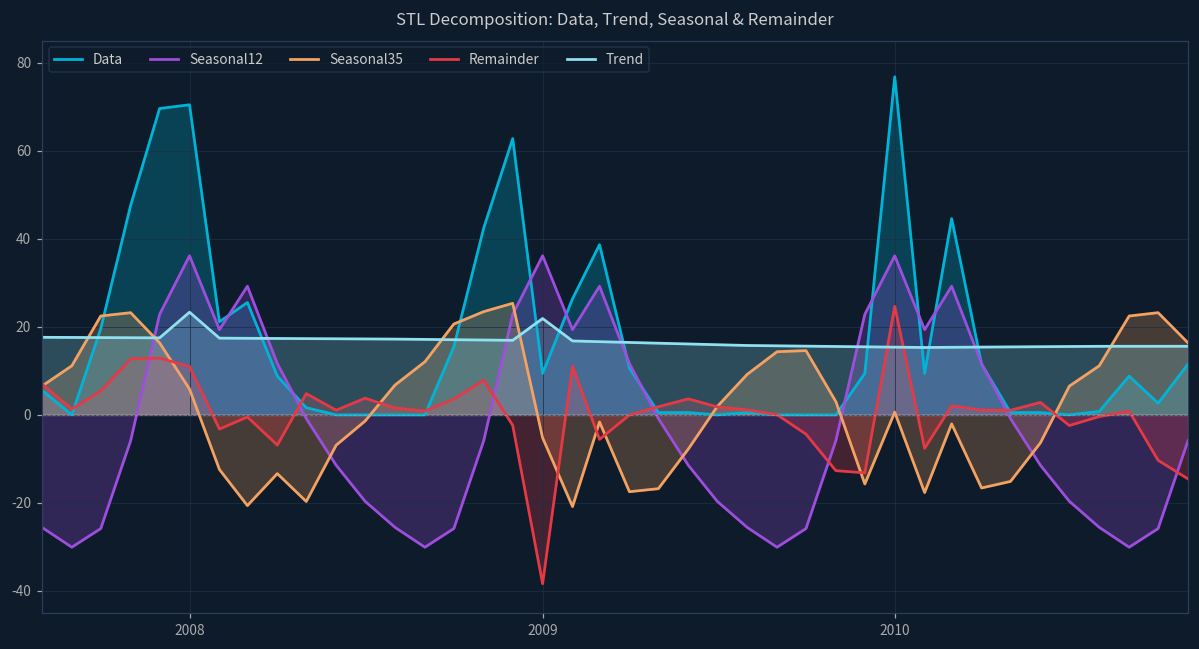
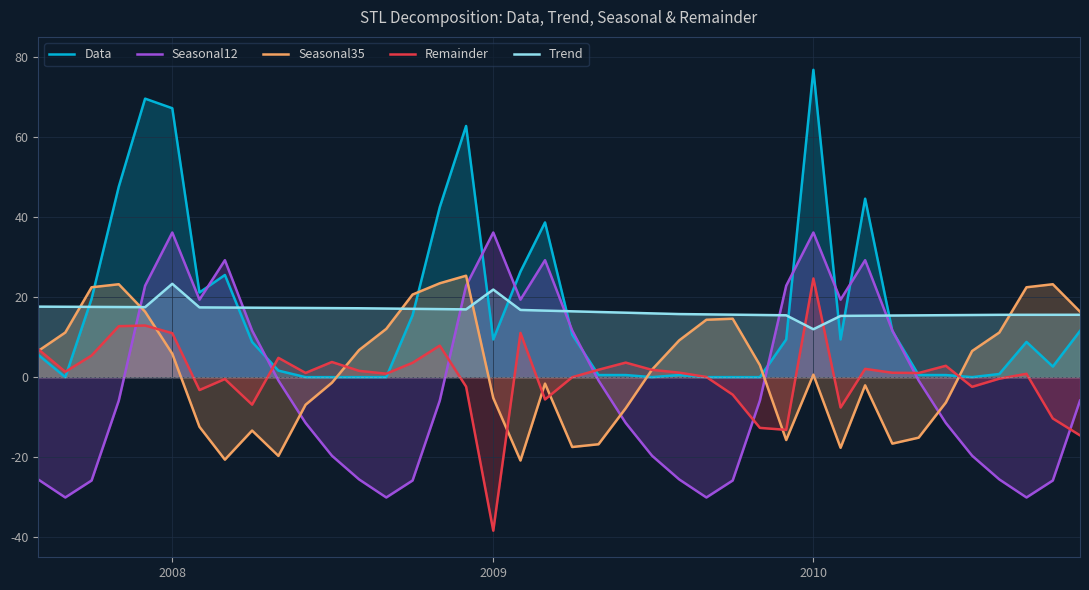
  {
    "Data": {
-     "2008": 70,
+     "2008": 67,
      "2009": 9,
      "2010": 77
    },
    "Trend": {
      "2008": 23,
      "2009": 22,
-     "2010": 15
+     "2010": 12
    }
  }
